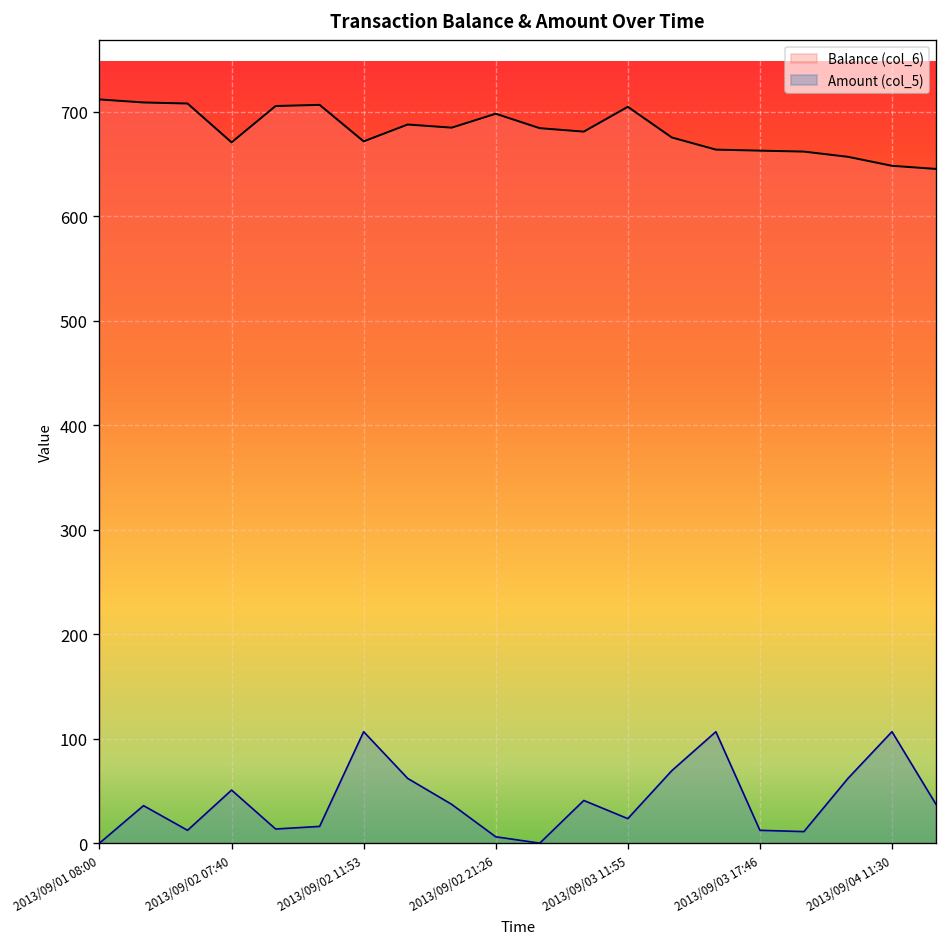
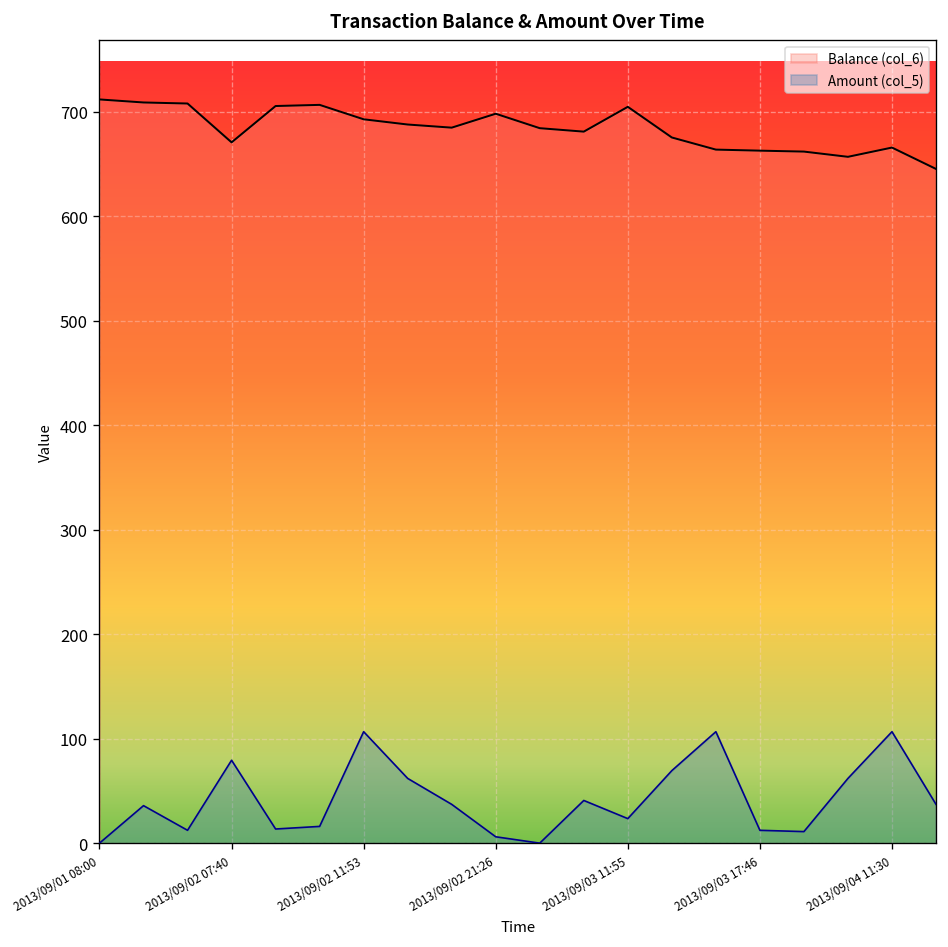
  {
    "Balance (col_6)": {
      "2013/09/01 08:00": 710,
      "2013/09/02 07:40": 670,
-     "2013/09/02 11:53": 670,
+     "2013/09/02 11:53": 690,
      "2013/09/02 21:26": 700,
      "2013/09/03 11:55": 700,
      "2013/09/03 17:46": 660,
-     "2013/09/04 11:30": 650
+     "2013/09/04 11:30": 670
    },
    "Amount (col_5)": {
      "2013/09/01 08:00": 0,
-     "2013/09/02 07:40": 50,
+     "2013/09/02 07:40": 80,
      "2013/09/02 11:53": 110,
      "2013/09/02 21:26": 10,
      "2013/09/03 11:55": 20,
      "2013/09/03 17:46": 10,
      "2013/09/04 11:30": 110
    }
  }
